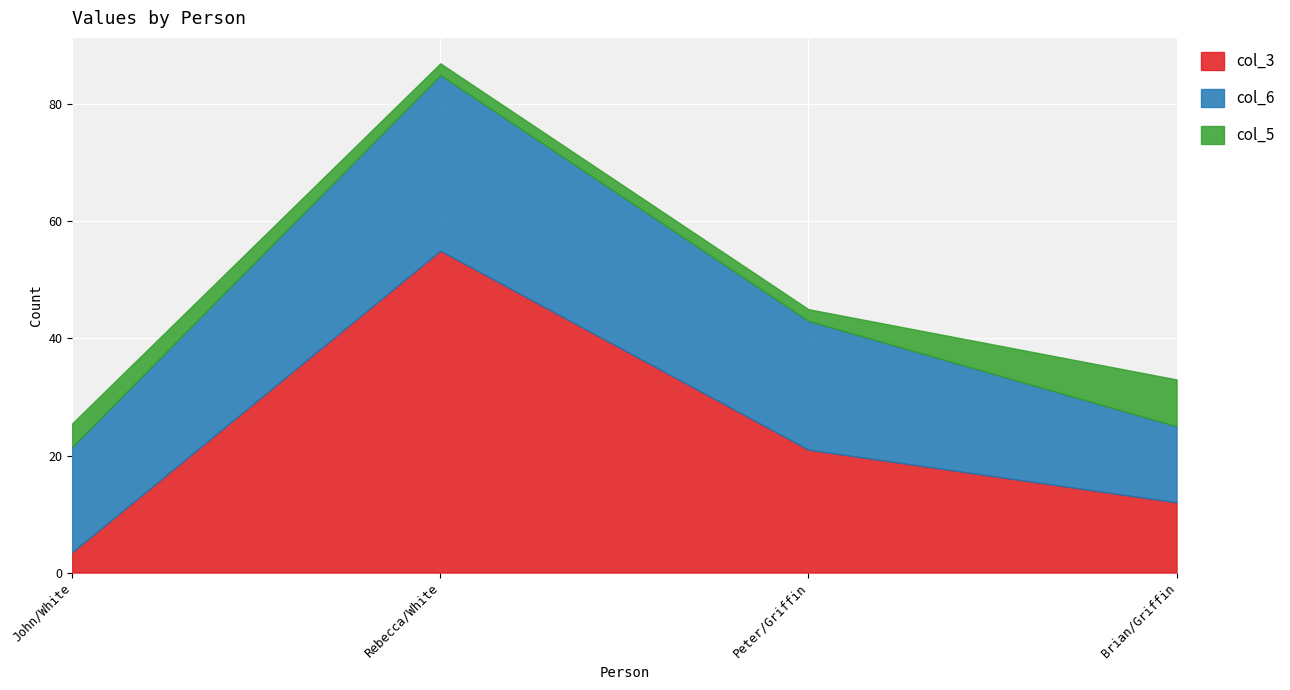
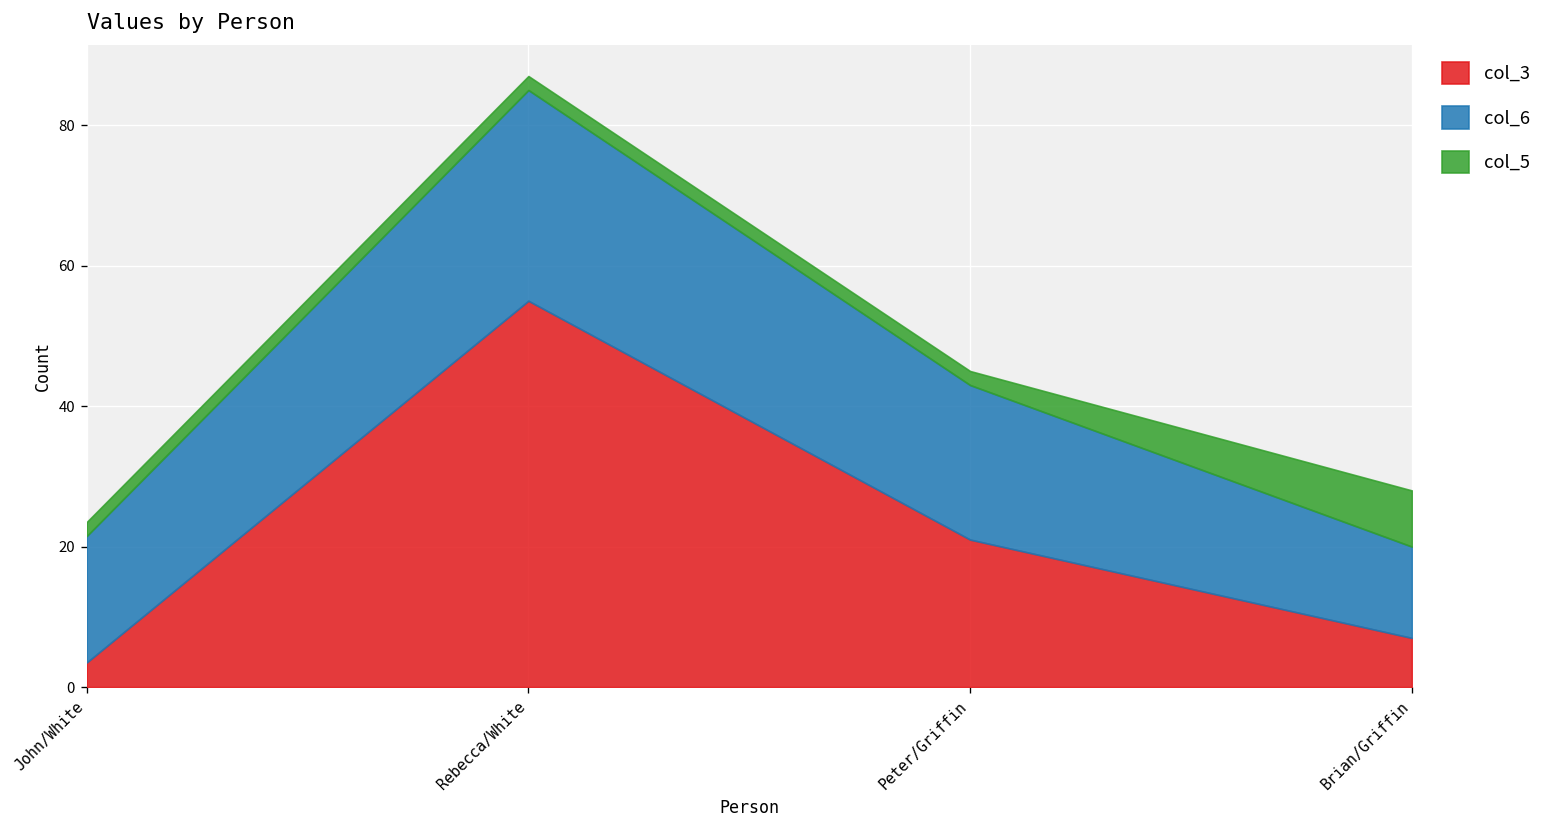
  {
    "col_3": {
      "John/White": 4,
      "Rebecca/White": 55,
      "Peter/Griffin": 21,
-     "Brian/Griffin": 12
+     "Brian/Griffin": 7
    },
    "col_6": {
      "John/White": 18,
      "Rebecca/White": 30,
      "Peter/Griffin": 22,
      "Brian/Griffin": 13
    },
    "col_5": {
-     "John/White": 4,
+     "John/White": 2,
      "Rebecca/White": 2,
      "Peter/Griffin": 2,
      "Brian/Griffin": 8
    }
  }
